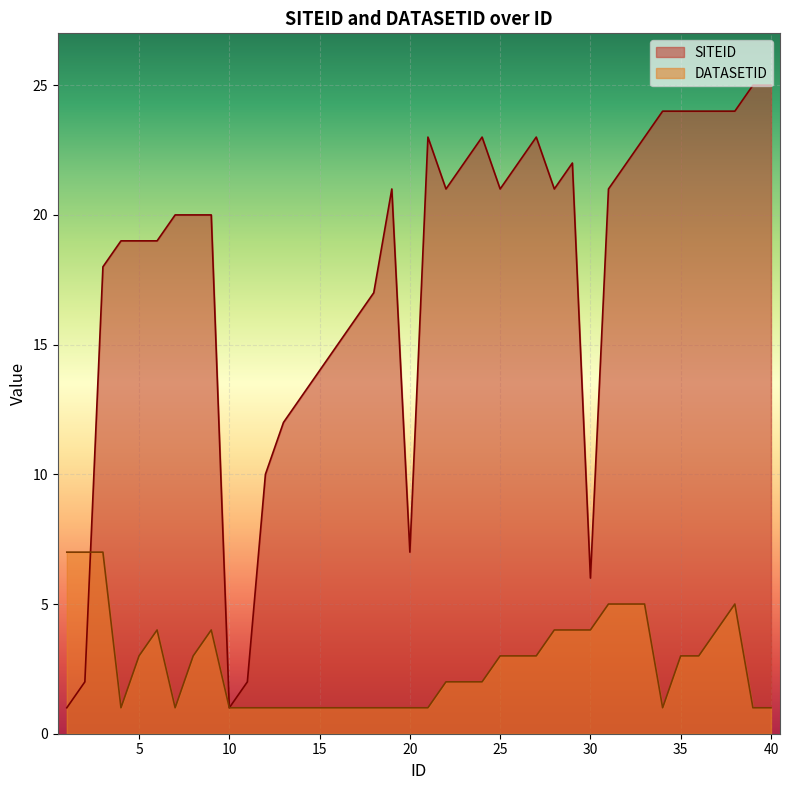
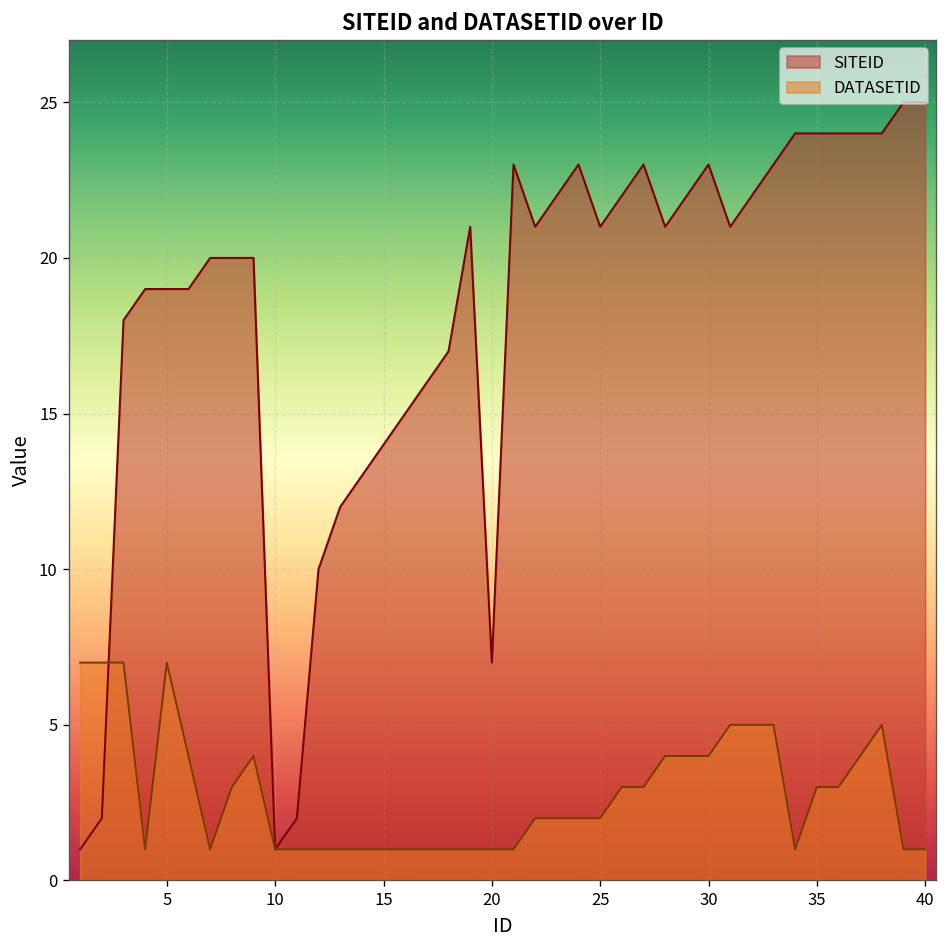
  {
    "SITEID": {
      "5": 19,
      "15": 14,
      "20": 7,
      "25": 21,
-     "30": 6,
+     "30": 23,
      "35": 24
    },
    "DATASETID": {
-     "5": 3,
+     "5": 7,
      "15": 1,
      "20": 1,
-     "25": 3,
+     "25": 2,
      "30": 4,
      "35": 3,
      "40": 1
    }
  }
